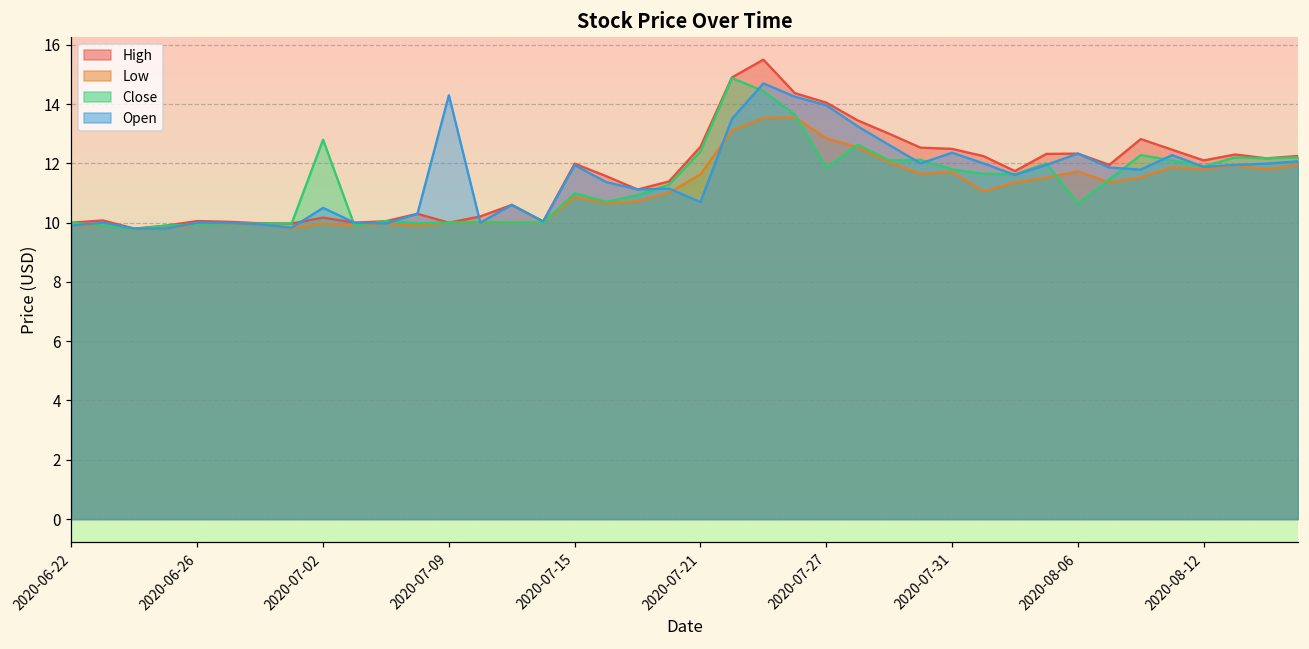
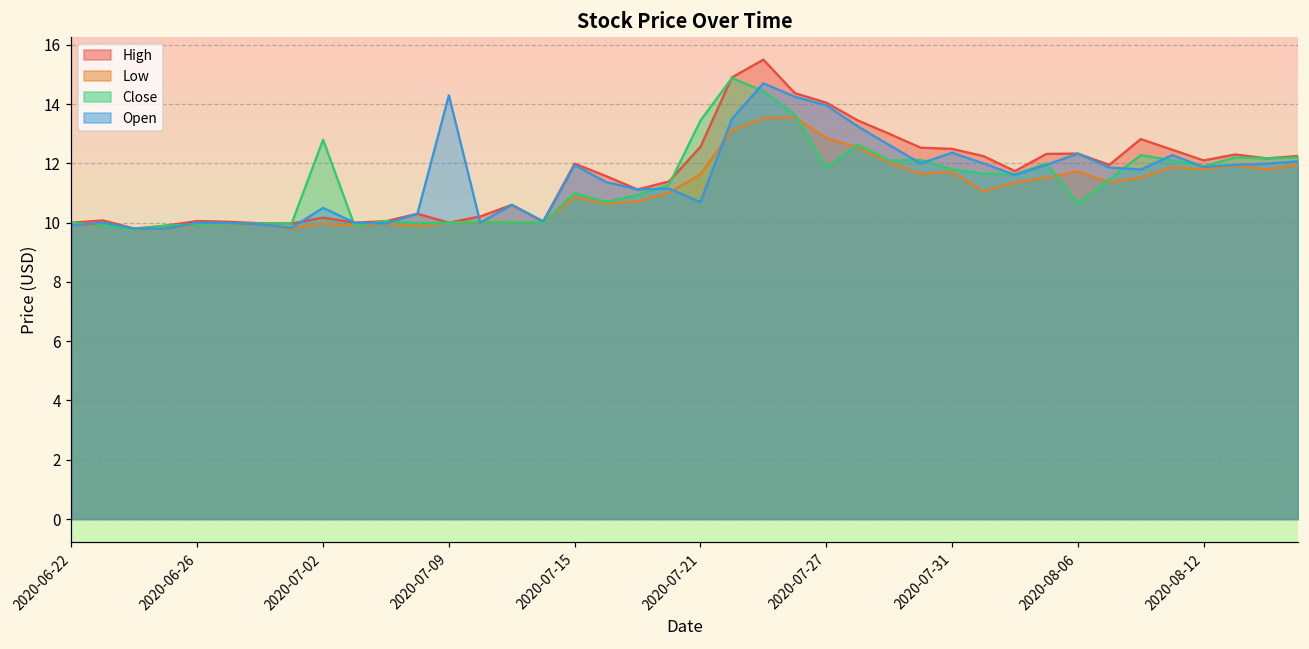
  {
    "Close": {
      "2020-07-02": 12.8,
      "2020-07-15": 11.0,
-     "2020-07-21": 12.4,
+     "2020-07-21": 13.4,
      "2020-07-27": 11.8,
      "2020-08-06": 10.6
    },
    "Open": {
      "2020-07-02": 10.5,
      "2020-07-09": 14.3,
      "2020-07-21": 10.7,
      "2020-07-31": 12.4
    }
  }
